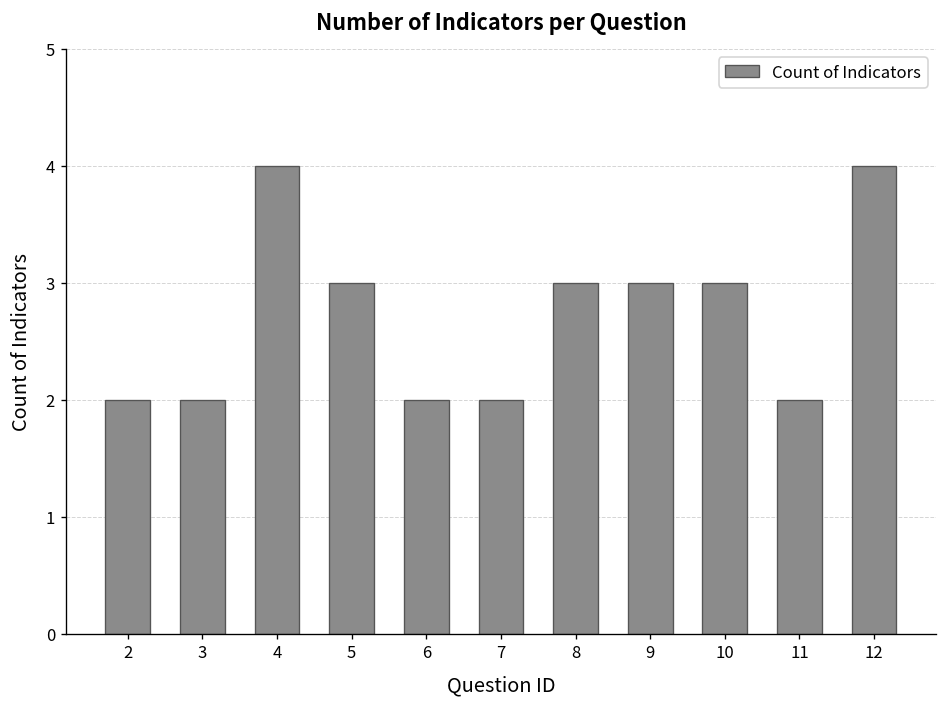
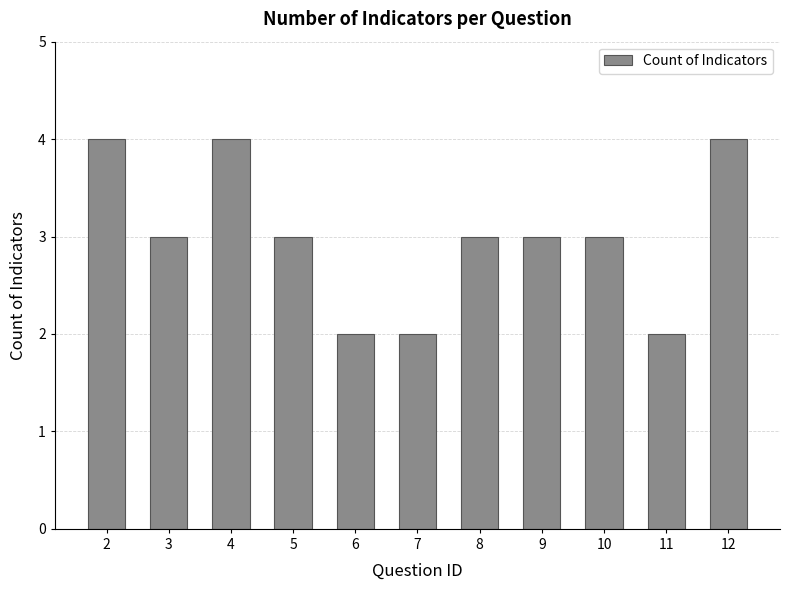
  {
-   "2": 2,
-   "3": 2,
+   "2": 4,
+   "3": 3,
    "4": 4,
    "5": 3,
    "6": 2,
    "7": 2,
    "8": 3,
    "9": 3,
    "10": 3,
    "11": 2,
    "12": 4
  }
